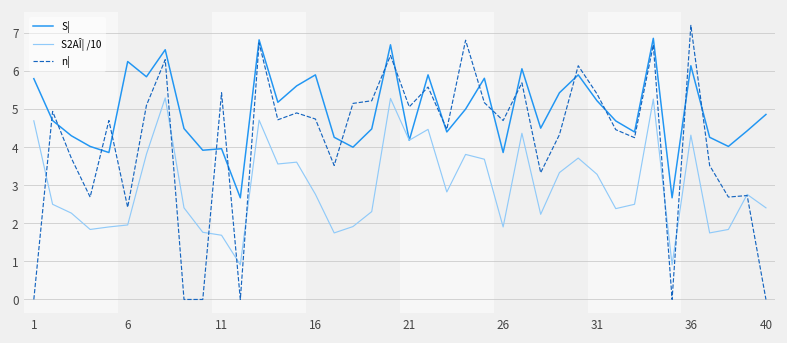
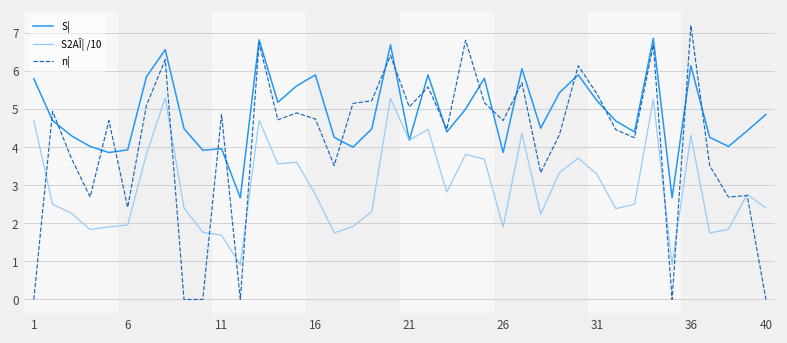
  {
    "S¦": {
      "1": 5.8,
-     "6": 6.3,
+     "6": 3.9,
      "11": 4.0,
      "16": 5.9,
      "26": 3.9,
      "31": 5.2,
      "36": 6.1,
      "40": 4.9
    },
    "S2AÎ¦ /10": {
      "1": 4.7,
      "6": 2.0,
      "11": 1.7,
      "16": 2.8,
      "26": 1.9,
      "31": 3.3,
      "36": 4.3,
      "40": 2.4
    },
    "n¦": {
      "1": 0.0,
      "6": 2.4,
-     "11": 5.4,
+     "11": 4.9,
      "16": 4.7,
      "21": 5.1,
      "26": 4.7,
      "31": 5.4,
      "36": 7.2,
      "40": 0.0
    }
  }
